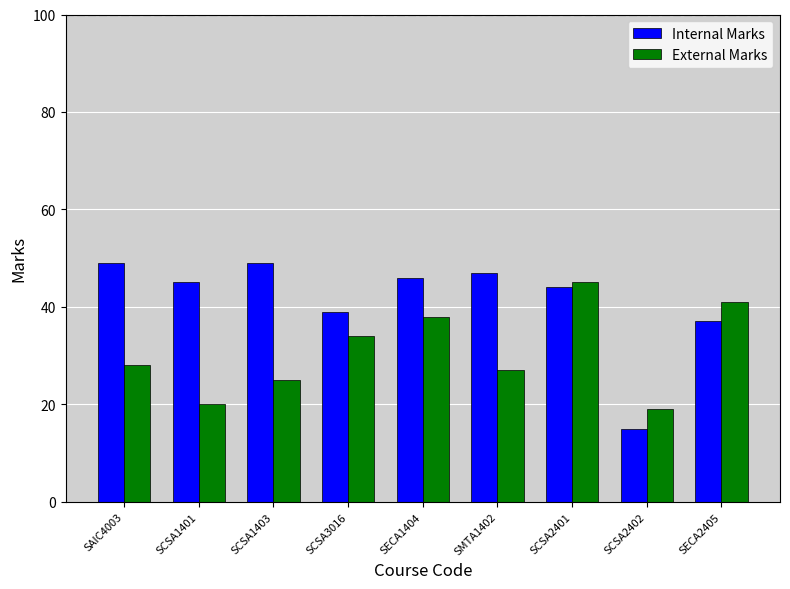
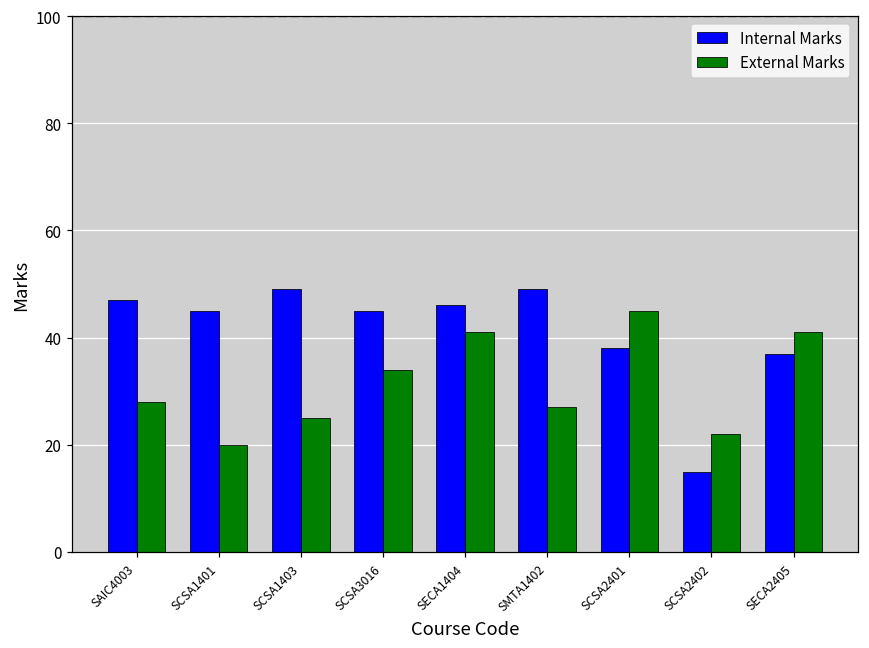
  {
    "Internal Marks": {
-     "SAIC4003": 49,
+     "SAIC4003": 47,
      "SCSA1401": 45,
      "SCSA1403": 49,
-     "SCSA3016": 39,
+     "SCSA3016": 45,
      "SECA1404": 46,
-     "SMTA1402": 47,
-     "SCSA2401": 44,
+     "SMTA1402": 49,
+     "SCSA2401": 38,
      "SCSA2402": 15,
      "SECA2405": 37
    },
    "External Marks": {
      "SAIC4003": 28,
      "SCSA1401": 20,
      "SCSA1403": 25,
      "SCSA3016": 34,
-     "SECA1404": 38,
+     "SECA1404": 41,
      "SMTA1402": 27,
      "SCSA2401": 45,
-     "SCSA2402": 19,
+     "SCSA2402": 22,
      "SECA2405": 41
    }
  }
